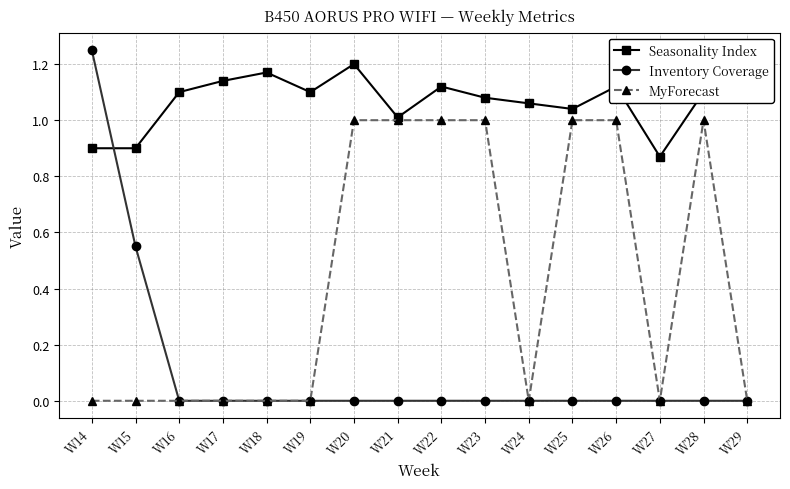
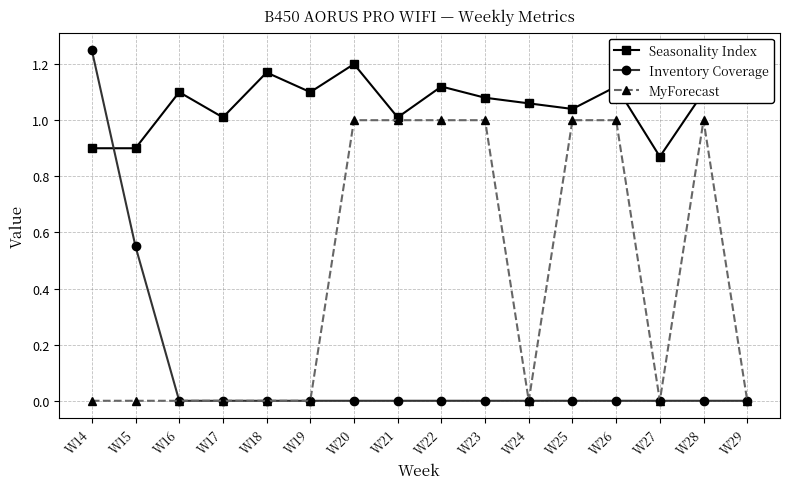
  {
    "Seasonality Index": {
      "W14": 0.90,
      "W15": 0.90,
      "W16": 1.10,
-     "W17": 1.14,
+     "W17": 1.01,
      "W18": 1.17,
      "W19": 1.10,
      "W20": 1.20,
      "W21": 1.01,
      "W22": 1.12,
      "W23": 1.08,
      "W24": 1.06,
      "W25": 1.04,
      "W27": 0.87
    },
    "Inventory Coverage": {
      "W14": 1.25,
      "W15": 0.55,
      "W20": 0.00,
      "W21": 0.00,
      "W22": 0.00,
      "W23": 0.00,
      "W25": 0.00,
      "W26": 0.00,
      "W28": 0.00
    },
    "MyForecast": {
      "W14": 0.00,
      "W15": 0.00,
      "W20": 1.00,
      "W21": 1.00,
      "W22": 1.00,
      "W23": 1.00,
      "W25": 1.00,
      "W26": 1.00,
      "W28": 1.00
    }
  }
